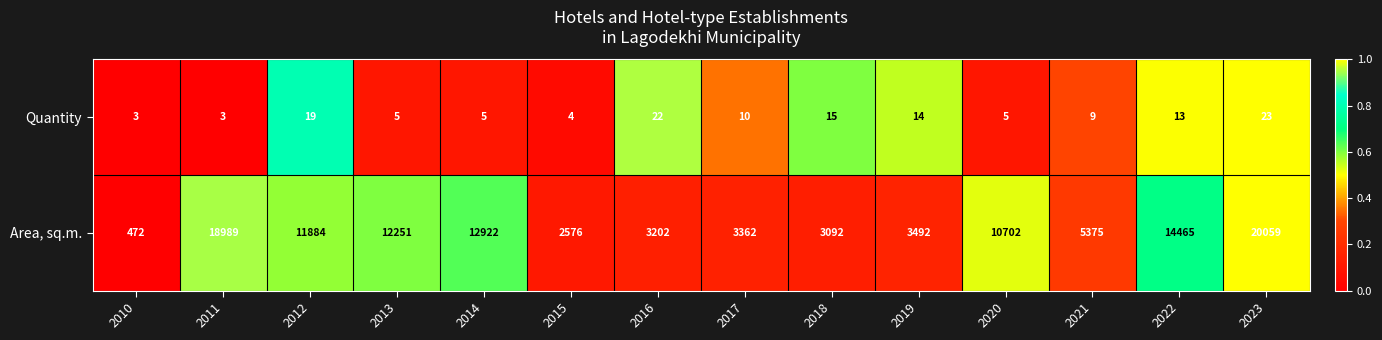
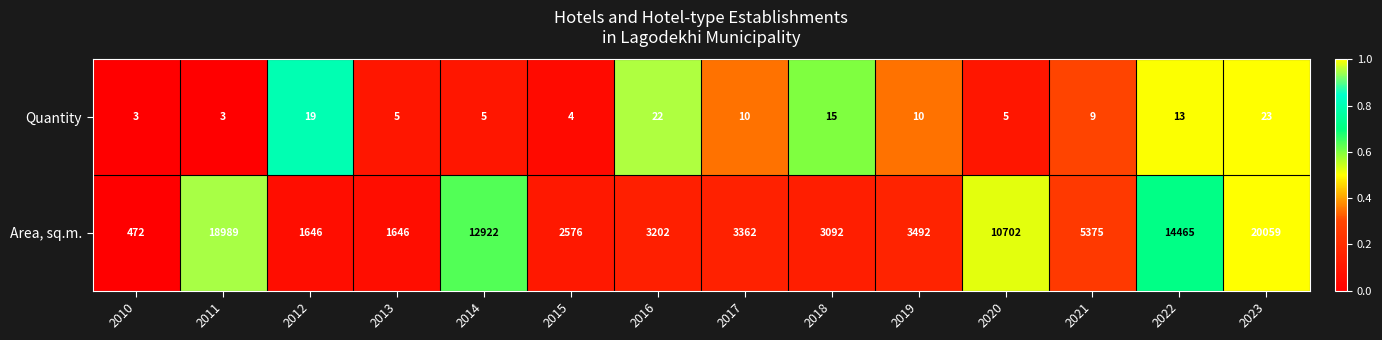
  {
    "Quantity": {
      "2010": 3,
      "2011": 3,
      "2012": 19,
      "2013": 5,
      "2014": 5,
      "2015": 4,
      "2016": 22,
      "2017": 10,
      "2018": 15,
-     "2019": 14,
+     "2019": 10,
      "2020": 5,
      "2021": 9,
      "2022": 13,
      "2023": 23
    },
    "Area, sq.m.": {
      "2010": 472,
      "2011": 18989,
-     "2012": 11884,
-     "2013": 12251,
+     "2012": 1646,
+     "2013": 1646,
      "2014": 12922,
      "2015": 2576,
      "2016": 3202,
      "2017": 3362,
      "2018": 3092,
      "2019": 3492,
      "2020": 10702,
      "2021": 5375,
      "2022": 14465,
      "2023": 20059
    }
  }
